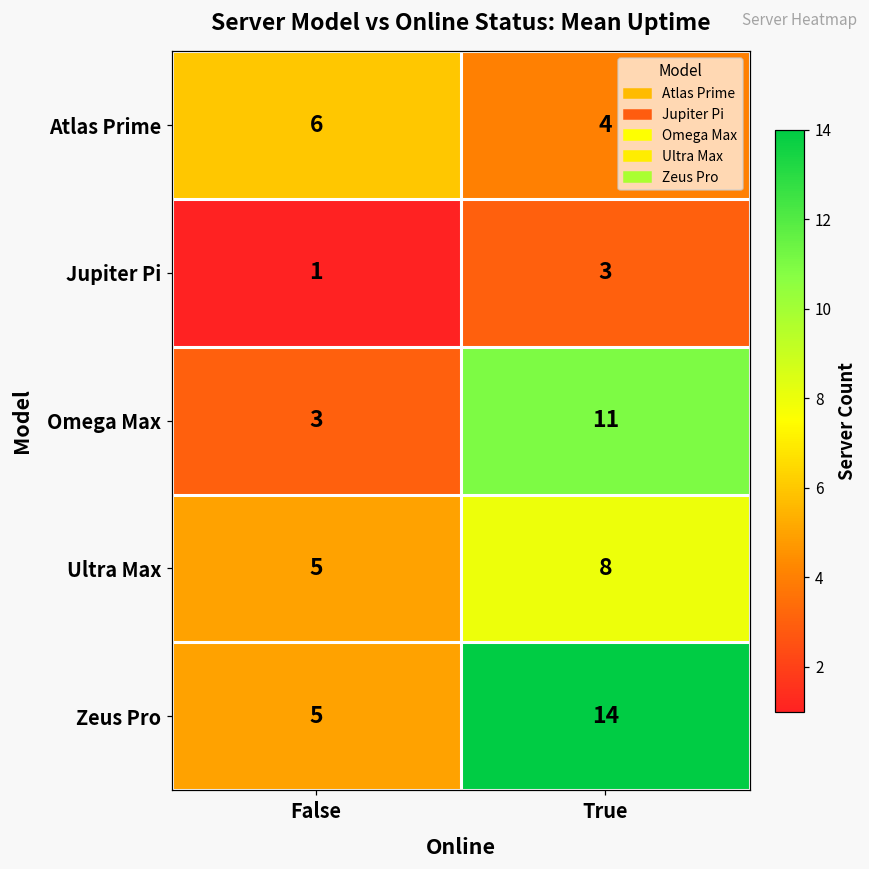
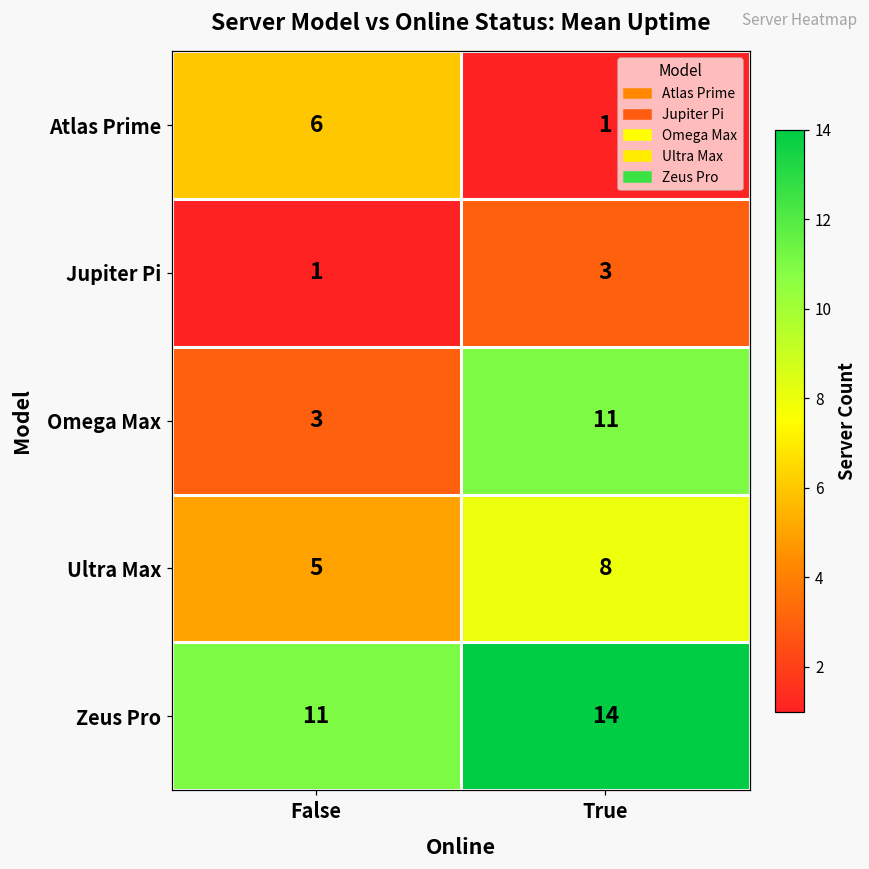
  {
    "Atlas Prime": {
      "False": 6,
-     "True": 4
+     "True": 1
    },
    "Jupiter Pi": {
      "False": 1,
      "True": 3
    },
    "Omega Max": {
      "False": 3,
      "True": 11
    },
    "Ultra Max": {
      "False": 5,
      "True": 8
    },
    "Zeus Pro": {
-     "False": 5,
+     "False": 11,
      "True": 14
    }
  }
